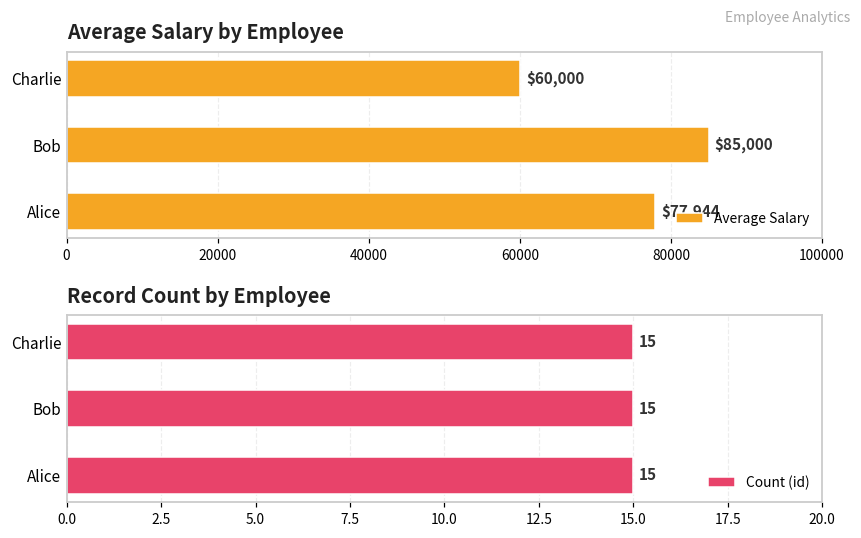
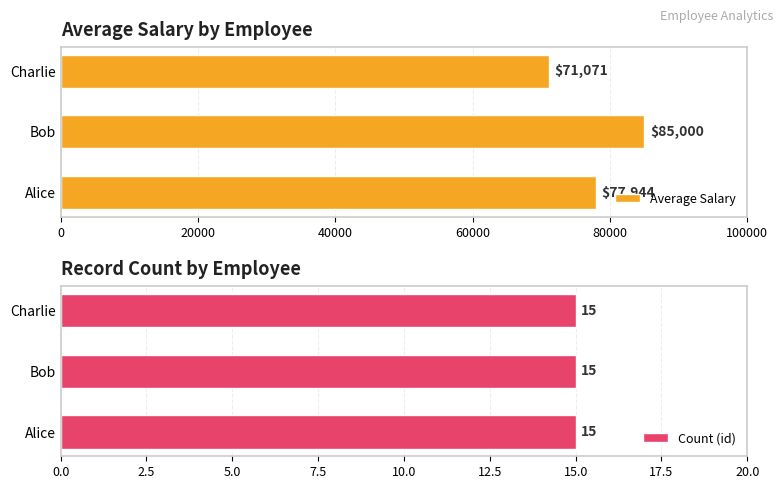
  {
    "Average Salary by Employee": {
-     "Charlie": "$60,000",
+     "Charlie": "$71,071",
      "Bob": "$85,000",
      "Alice": "$77,944"
    },
    "Record Count by Employee": {
      "Charlie": "15",
      "Bob": "15",
      "Alice": "15"
    }
  }
